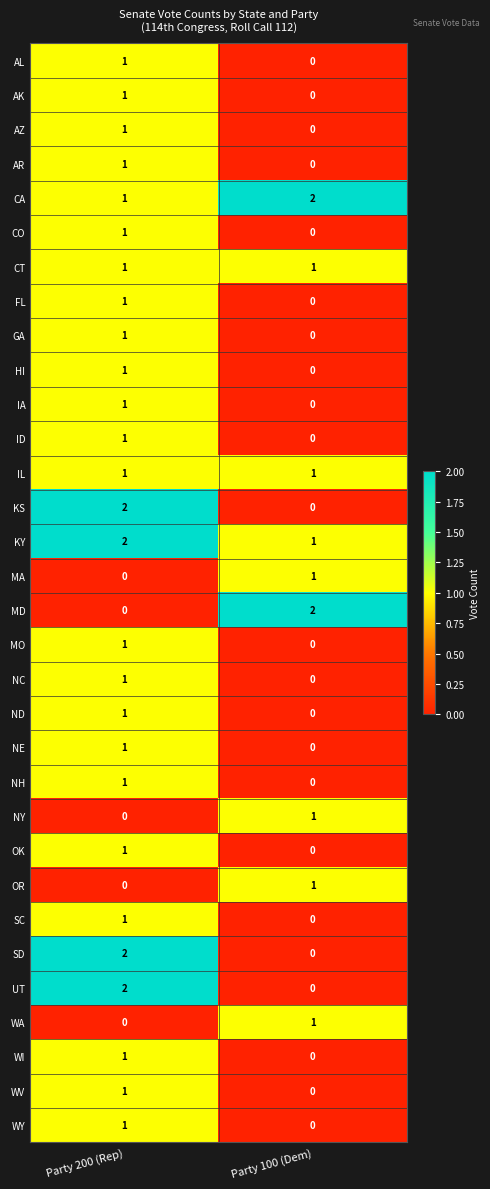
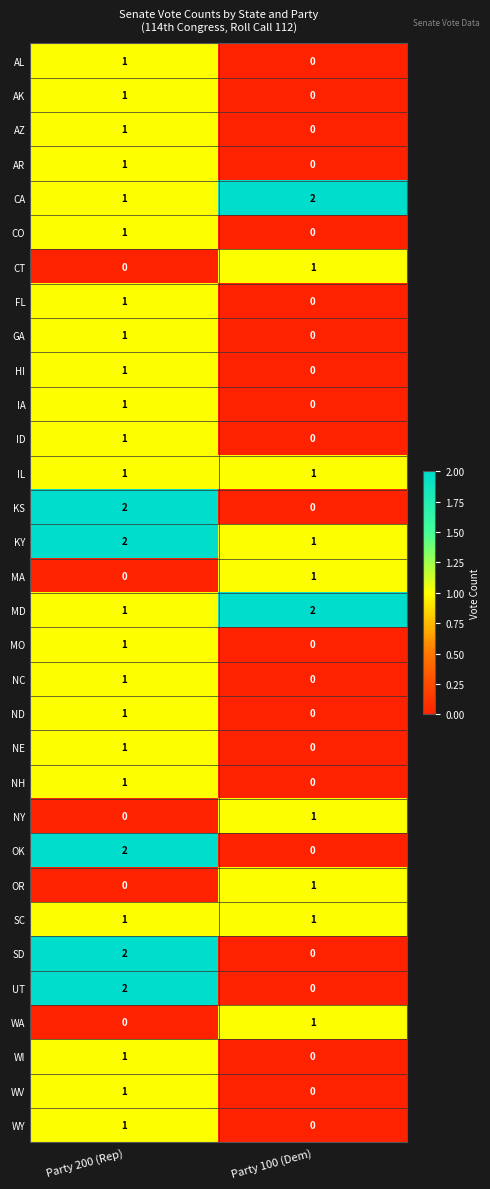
  {
    "AL": {
      "Party 200 (Rep)": 1,
      "Party 100 (Dem)": 0
    },
    "AK": {
      "Party 200 (Rep)": 1,
      "Party 100 (Dem)": 0
    },
    "AZ": {
      "Party 200 (Rep)": 1,
      "Party 100 (Dem)": 0
    },
    "AR": {
      "Party 200 (Rep)": 1,
      "Party 100 (Dem)": 0
    },
    "CA": {
      "Party 200 (Rep)": 1,
      "Party 100 (Dem)": 2
    },
    "CO": {
      "Party 200 (Rep)": 1,
      "Party 100 (Dem)": 0
    },
    "CT": {
-     "Party 200 (Rep)": 1,
+     "Party 200 (Rep)": 0,
      "Party 100 (Dem)": 1
    },
    "FL": {
      "Party 200 (Rep)": 1,
      "Party 100 (Dem)": 0
    },
    "GA": {
      "Party 200 (Rep)": 1,
      "Party 100 (Dem)": 0
    },
    "HI": {
      "Party 200 (Rep)": 1,
      "Party 100 (Dem)": 0
    },
    "IA": {
      "Party 200 (Rep)": 1,
      "Party 100 (Dem)": 0
    },
    "ID": {
      "Party 200 (Rep)": 1,
      "Party 100 (Dem)": 0
    },
    "IL": {
      "Party 200 (Rep)": 1,
      "Party 100 (Dem)": 1
    },
    "KS": {
      "Party 200 (Rep)": 2,
      "Party 100 (Dem)": 0
    },
    "KY": {
      "Party 200 (Rep)": 2,
      "Party 100 (Dem)": 1
    },
    "MA": {
      "Party 200 (Rep)": 0,
      "Party 100 (Dem)": 1
    },
    "MD": {
-     "Party 200 (Rep)": 0,
+     "Party 200 (Rep)": 1,
      "Party 100 (Dem)": 2
    },
    "MO": {
      "Party 200 (Rep)": 1,
      "Party 100 (Dem)": 0
    },
    "NC": {
      "Party 200 (Rep)": 1,
      "Party 100 (Dem)": 0
    },
    "ND": {
      "Party 200 (Rep)": 1,
      "Party 100 (Dem)": 0
    },
    "NE": {
      "Party 200 (Rep)": 1,
      "Party 100 (Dem)": 0
    },
    "NH": {
      "Party 200 (Rep)": 1,
      "Party 100 (Dem)": 0
    },
    "NY": {
      "Party 200 (Rep)": 0,
      "Party 100 (Dem)": 1
    },
    "OK": {
-     "Party 200 (Rep)": 1,
+     "Party 200 (Rep)": 2,
      "Party 100 (Dem)": 0
    },
    "OR": {
      "Party 200 (Rep)": 0,
      "Party 100 (Dem)": 1
    },
    "SC": {
      "Party 200 (Rep)": 1,
-     "Party 100 (Dem)": 0
+     "Party 100 (Dem)": 1
    },
    "SD": {
      "Party 200 (Rep)": 2,
      "Party 100 (Dem)": 0
    },
    "UT": {
      "Party 200 (Rep)": 2,
      "Party 100 (Dem)": 0
    },
    "WA": {
      "Party 200 (Rep)": 0,
      "Party 100 (Dem)": 1
    },
    "WI": {
      "Party 200 (Rep)": 1,
      "Party 100 (Dem)": 0
    },
    "WV": {
      "Party 200 (Rep)": 1,
      "Party 100 (Dem)": 0
    },
    "WY": {
      "Party 200 (Rep)": 1,
      "Party 100 (Dem)": 0
    }
  }
